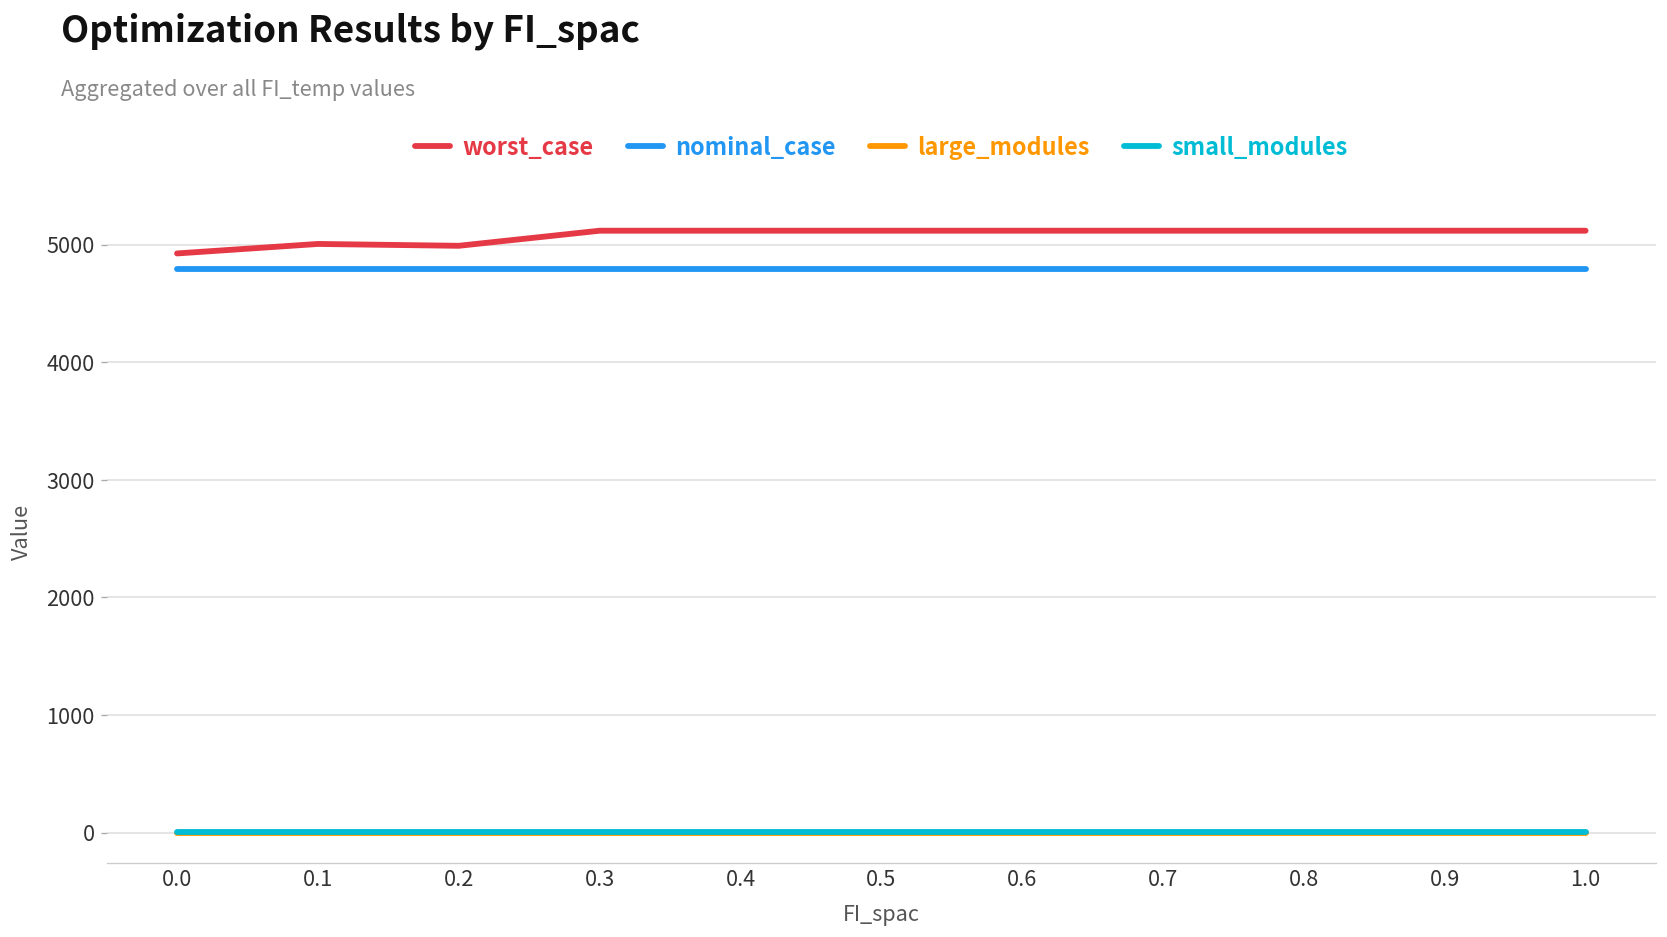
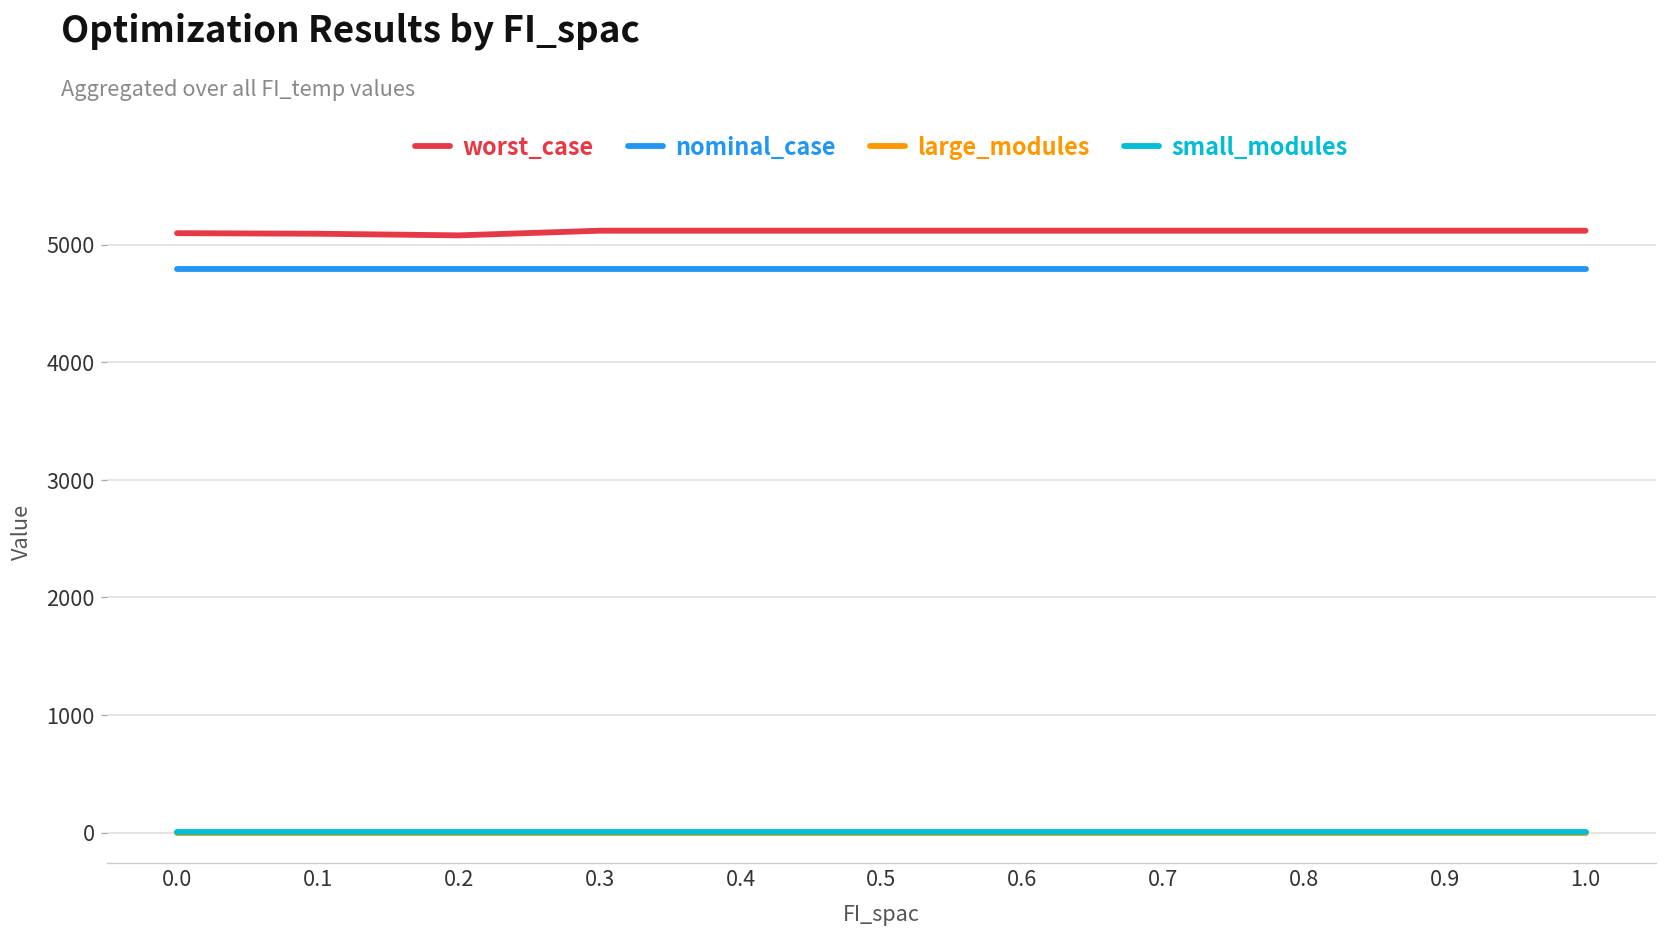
  {
    "worst_case": {
-     "0.0": 4900,
-     "0.1": 5000,
-     "0.2": 5000,
+     "0.0": 5100,
+     "0.1": 5100,
+     "0.2": 5100,
      "0.3": 5100,
      "0.4": 5100,
      "0.5": 5100,
      "0.6": 5100,
      "0.7": 5100,
      "0.8": 5100,
      "0.9": 5100,
      "1.0": 5100
    }
  }
